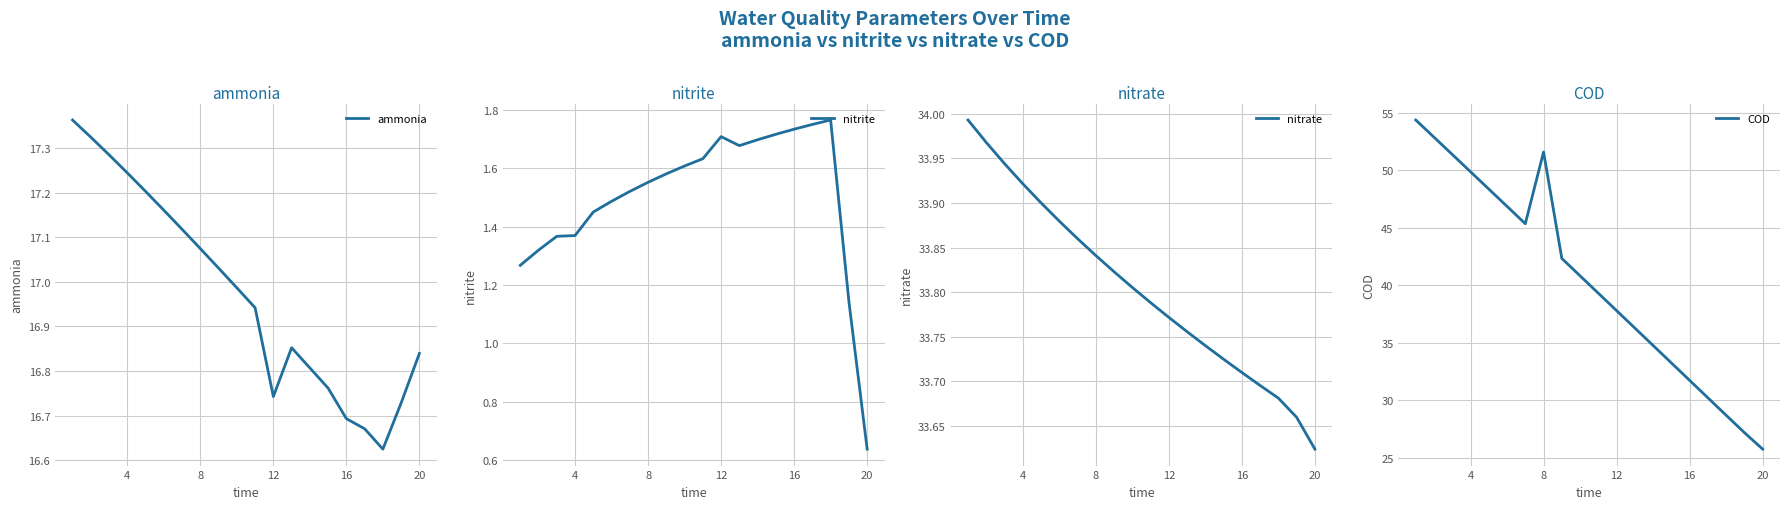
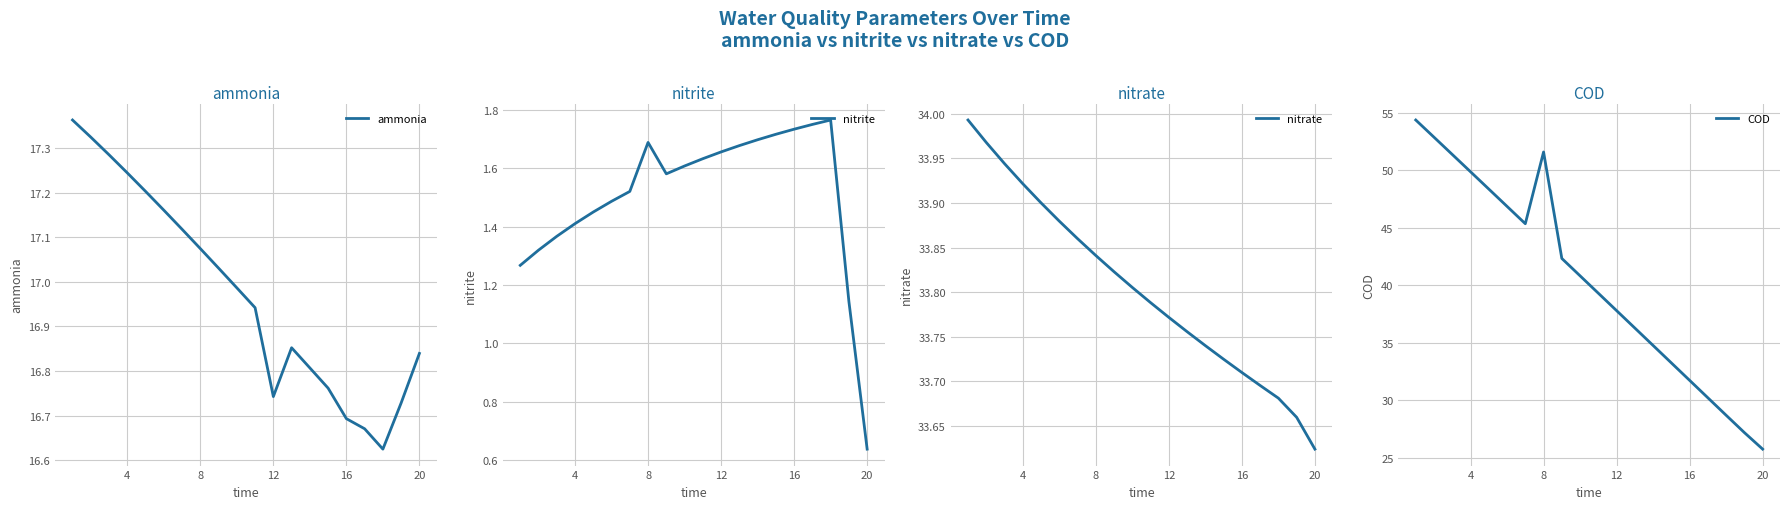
  {
    "ammonia": {
      "4": 17.24,
      "8": 17.07,
      "12": 16.74,
      "16": 16.69,
      "20": 16.84
    },
    "nitrite": {
-     "4": 1.37,
-     "8": 1.55,
-     "12": 1.71,
+     "4": 1.41,
+     "8": 1.69,
+     "12": 1.66,
      "16": 1.73,
      "20": 0.64
    },
    "nitrate": {
      "4": 33.92,
      "8": 33.84,
      "12": 33.77,
      "16": 33.71,
      "20": 33.62
    },
    "COD": {
      "4": 49.9,
      "8": 51.6,
      "12": 37.8,
      "16": 31.7,
      "20": 25.8
    }
  }
